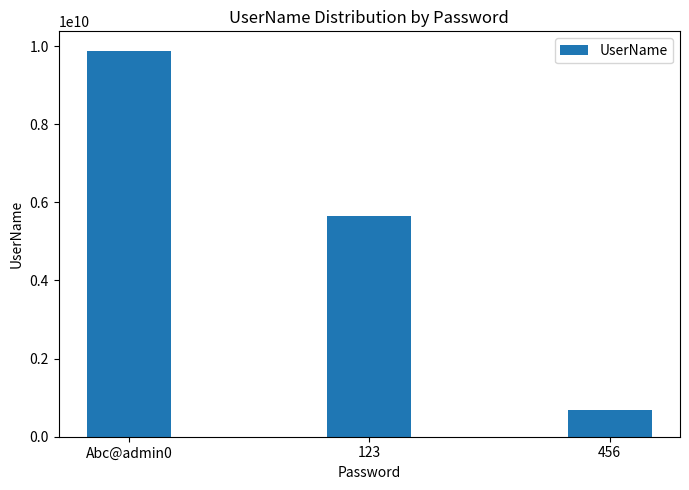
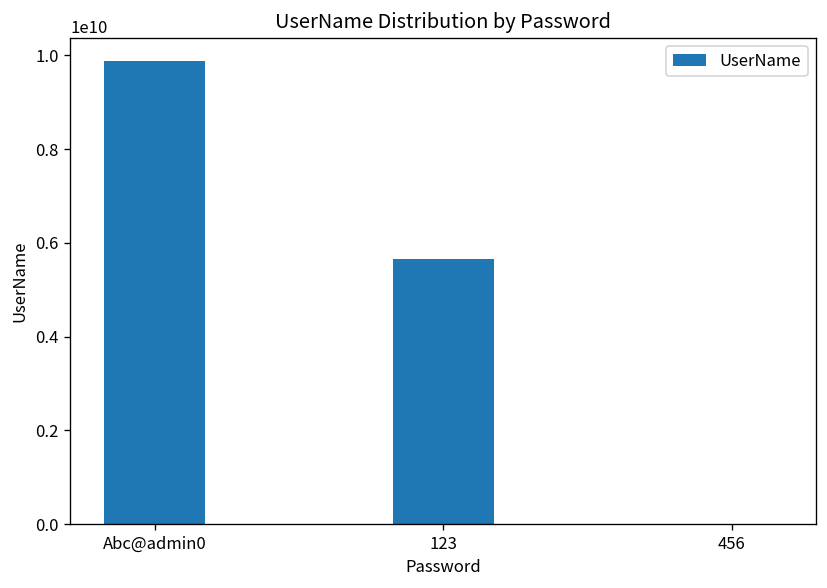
  {
    "Abc@admin0": 9900000000,
    "123": 5700000000,
-   "456": 700000000
+   "456": 0
  }
